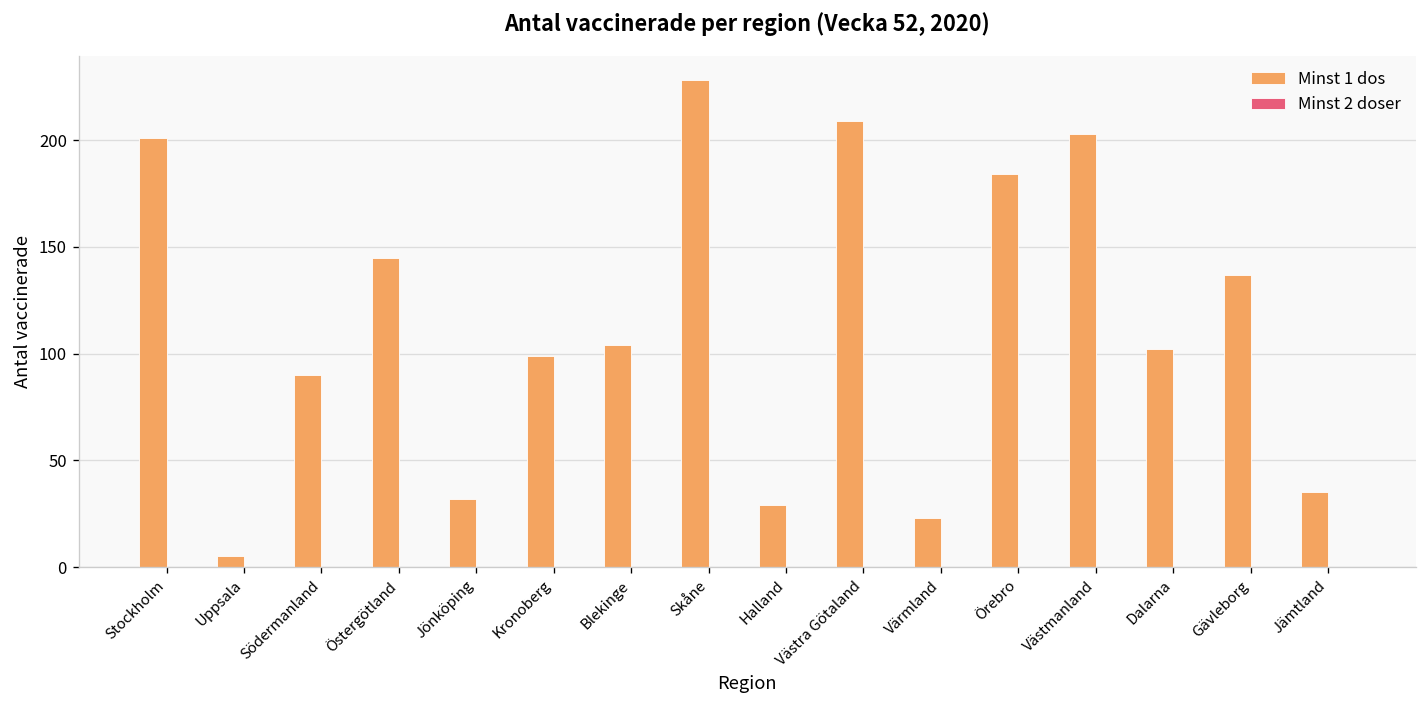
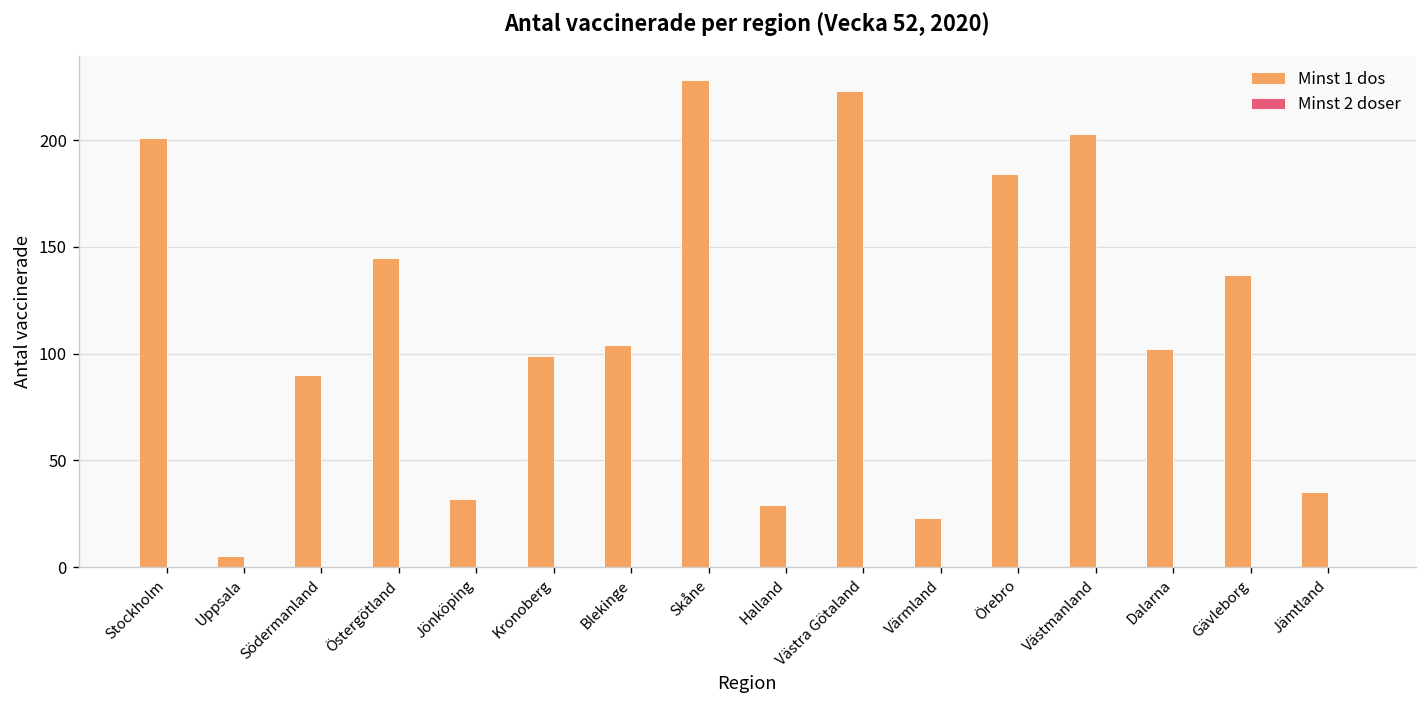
  {
    "Minst 1 dos": {
      "Stockholm": 201,
      "Uppsala": 5,
      "Södermanland": 90,
      "Östergötland": 145,
      "Jönköping": 32,
      "Kronoberg": 99,
      "Blekinge": 104,
      "Skåne": 228,
      "Halland": 29,
-     "Västra Götaland": 209,
+     "Västra Götaland": 223,
      "Värmland": 23,
      "Örebro": 184,
      "Västmanland": 203,
      "Dalarna": 102,
      "Gävleborg": 137,
      "Jämtland": 35
    },
    "Minst 2 doser": {
      "Stockholm": 0,
      "Uppsala": 0,
      "Södermanland": 0,
      "Östergötland": 0,
      "Jönköping": 0,
      "Kronoberg": 0,
      "Blekinge": 0,
      "Skåne": 0,
      "Halland": 0,
      "Västra Götaland": 0,
      "Värmland": 0,
      "Örebro": 0,
      "Västmanland": 0,
      "Dalarna": 0,
      "Gävleborg": 0,
      "Jämtland": 0
    }
  }
